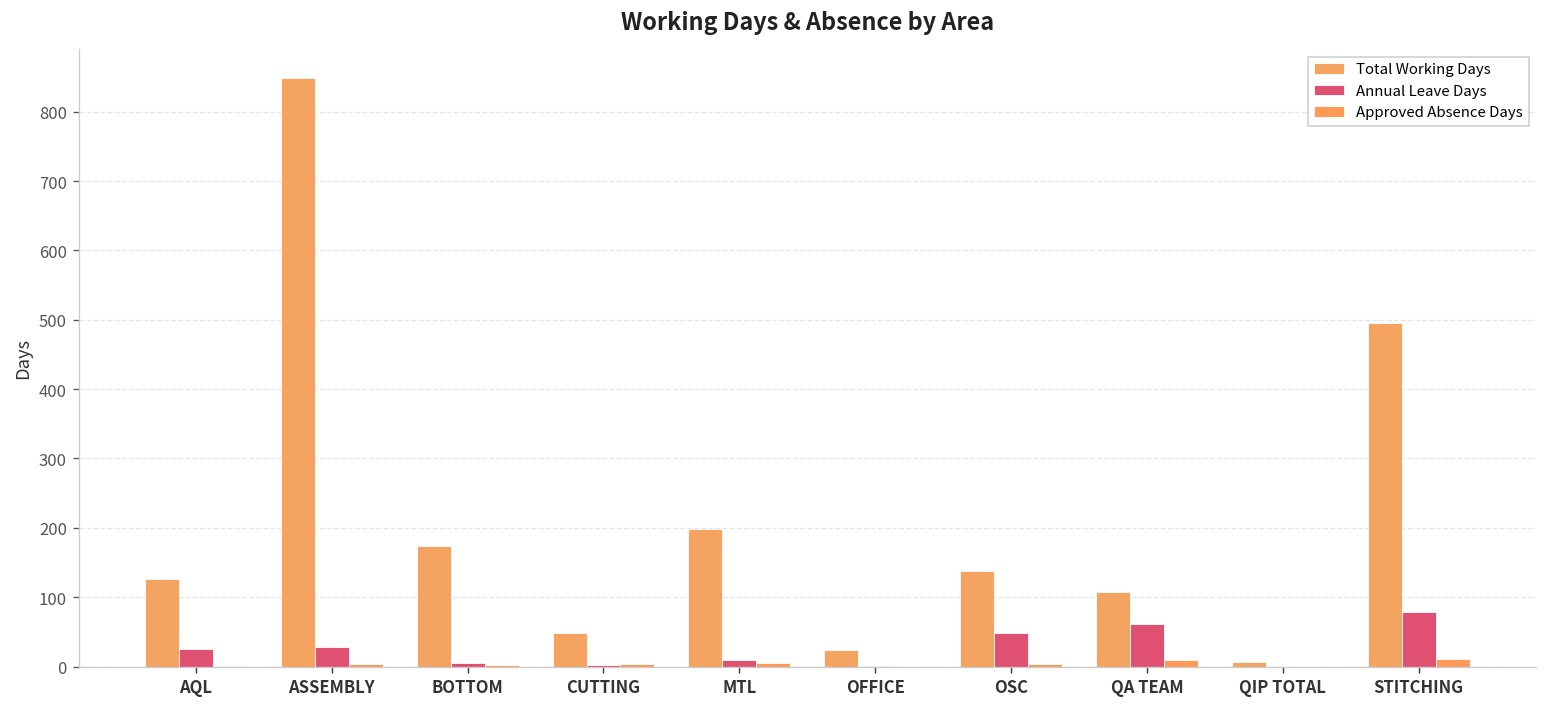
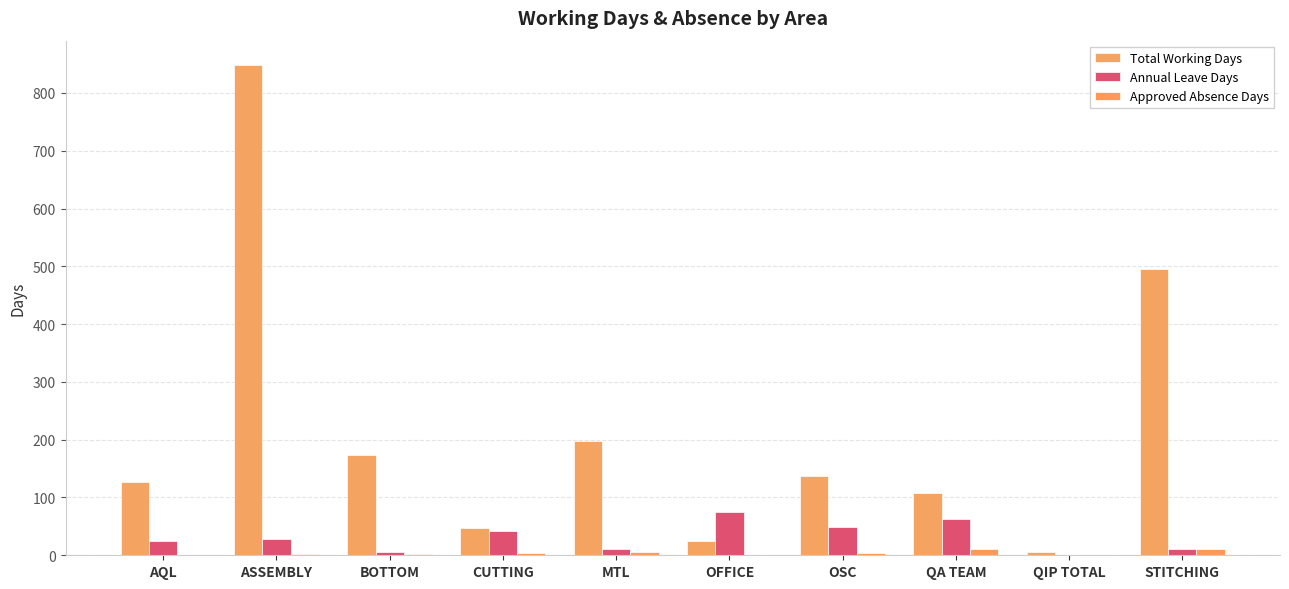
  {
    "Annual Leave Days": {
      "AQL": 30,
      "ASSEMBLY": 30,
      "BOTTOM": 10,
-     "CUTTING": 0,
+     "CUTTING": 40,
      "MTL": 10,
-     "OFFICE": 0,
+     "OFFICE": 80,
      "OSC": 50,
      "QA TEAM": 60,
      "QIP TOTAL": 0,
-     "STITCHING": 80
+     "STITCHING": 10
    }
  }
